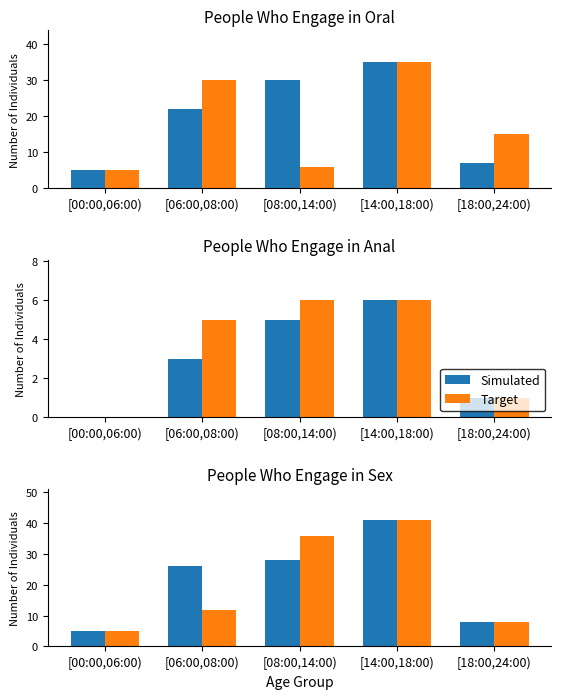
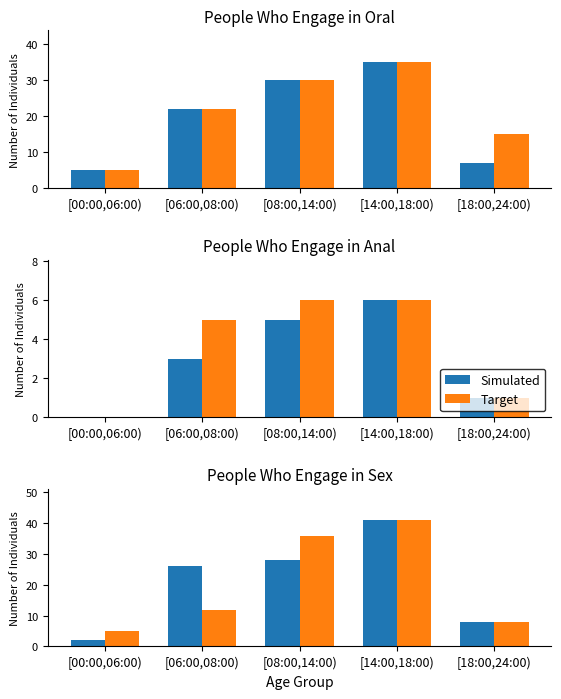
  {
    "People Who Engage in Oral": {
      "Simulated": {
        "[00:00,06:00)": 5,
        "[06:00,08:00)": 22,
        "[08:00,14:00)": 30,
        "[14:00,18:00)": 35,
        "[18:00,24:00)": 7
      },
      "Target": {
        "[00:00,06:00)": 5,
-       "[06:00,08:00)": 30,
-       "[08:00,14:00)": 6,
+       "[06:00,08:00)": 22,
+       "[08:00,14:00)": 30,
        "[14:00,18:00)": 35,
        "[18:00,24:00)": 15
      }
    },
    "People Who Engage in Anal": {
      "Simulated": {
        "[00:00,06:00)": 0.0,
        "[06:00,08:00)": 3.0,
        "[08:00,14:00)": 5.0,
        "[14:00,18:00)": 6.0
      },
      "Target": {
        "[00:00,06:00)": 0.0,
        "[06:00,08:00)": 5.0,
        "[08:00,14:00)": 6.0,
        "[14:00,18:00)": 6.0
      }
    },
    "People Who Engage in Sex": {
      "Simulated": {
-       "[00:00,06:00)": 5,
+       "[00:00,06:00)": 2,
        "[06:00,08:00)": 26,
        "[08:00,14:00)": 28,
        "[14:00,18:00)": 41,
        "[18:00,24:00)": 8
      },
      "Target": {
        "[00:00,06:00)": 5,
        "[06:00,08:00)": 12,
        "[08:00,14:00)": 36,
        "[14:00,18:00)": 41,
        "[18:00,24:00)": 8
      }
    }
  }
